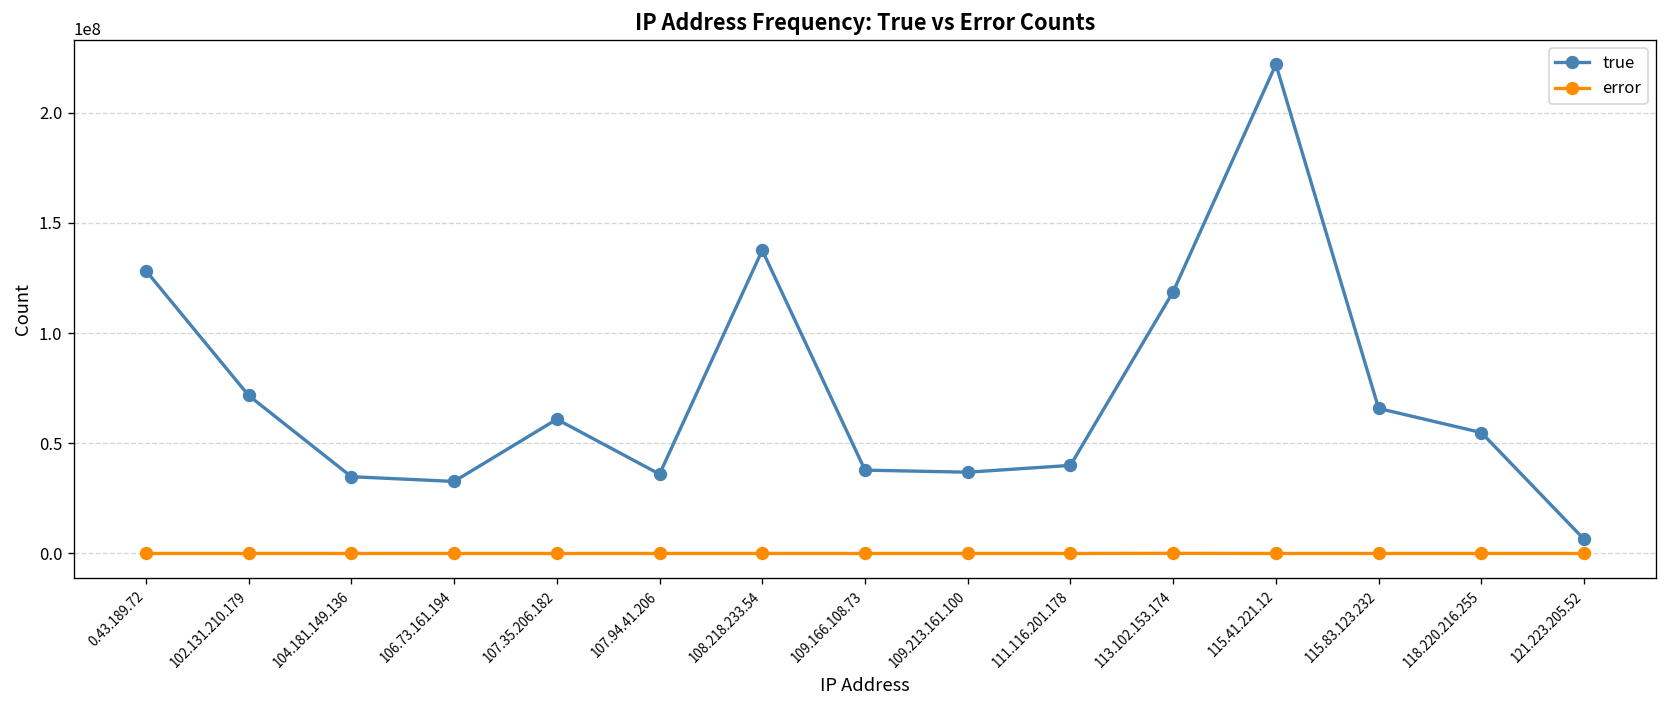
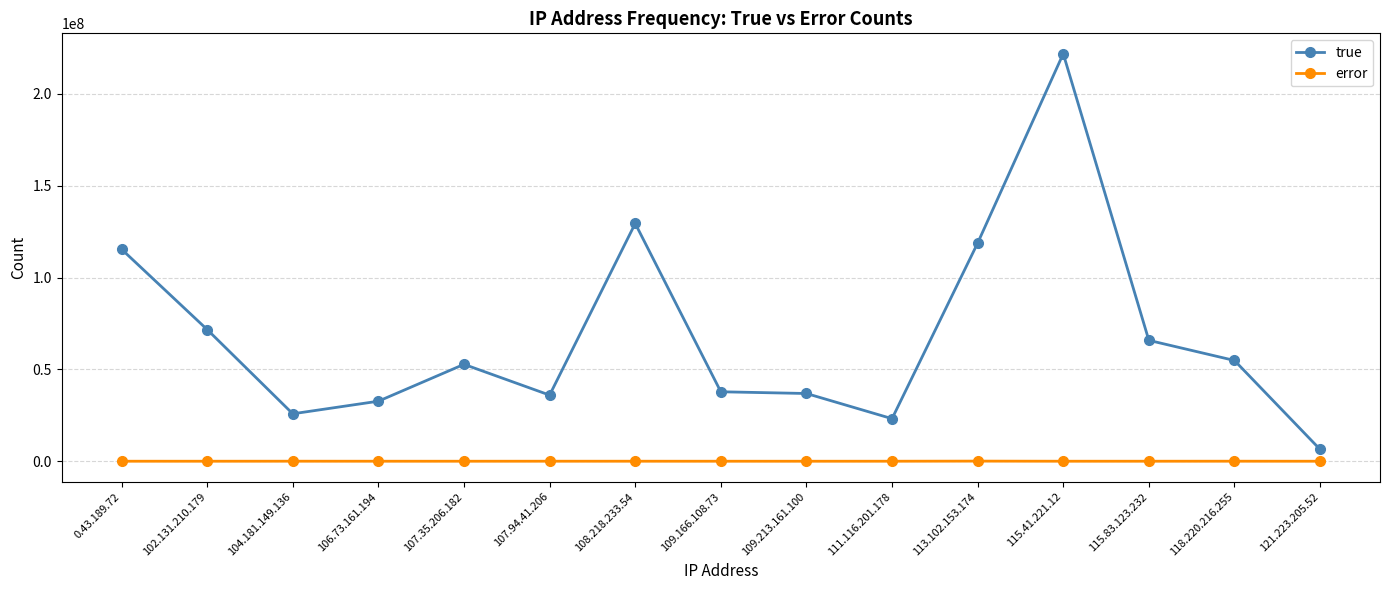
  {
    "true": {
-     "0.43.189.72": 128000000,
+     "0.43.189.72": 115000000,
      "102.131.210.179": 72000000,
-     "104.181.149.136": 35000000,
+     "104.181.149.136": 26000000,
      "106.73.161.194": 33000000,
-     "107.35.206.182": 61000000,
+     "107.35.206.182": 53000000,
      "107.94.41.206": 36000000,
-     "108.218.233.54": 138000000,
+     "108.218.233.54": 129000000,
      "109.166.108.73": 38000000,
      "109.213.161.100": 37000000,
-     "111.116.201.178": 40000000,
+     "111.116.201.178": 23000000,
      "113.102.153.174": 119000000,
      "115.41.221.12": 222000000,
      "115.83.123.232": 66000000,
      "118.220.216.255": 55000000,
      "121.223.205.52": 6000000
    },
    "error": {
      "0.43.189.72": 0,
      "102.131.210.179": 0,
      "104.181.149.136": 0,
      "106.73.161.194": 0,
      "107.35.206.182": 0,
      "107.94.41.206": 0,
      "108.218.233.54": 0,
      "109.166.108.73": 0,
      "109.213.161.100": 0,
      "111.116.201.178": 0,
      "113.102.153.174": 0,
      "115.41.221.12": 0,
      "115.83.123.232": 0,
      "118.220.216.255": 0,
      "121.223.205.52": 0
    }
  }
